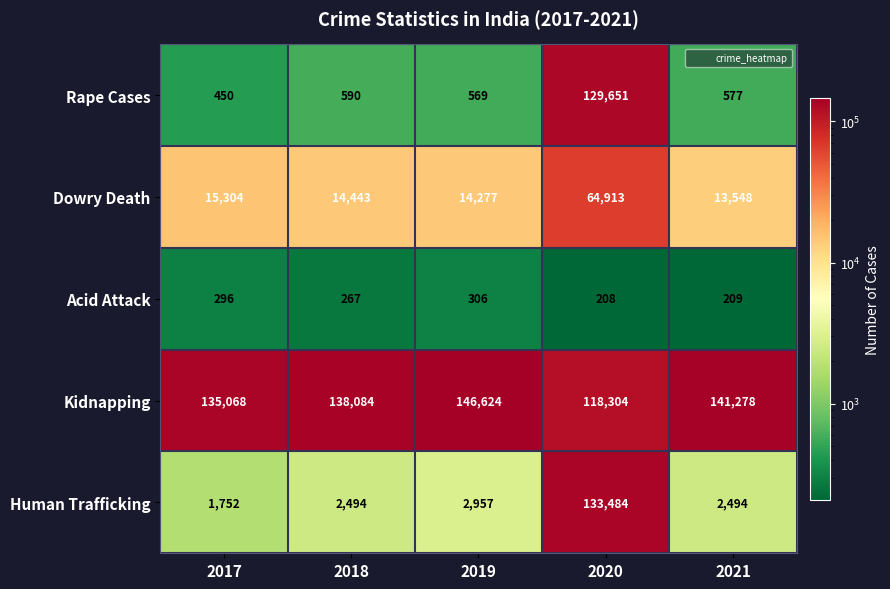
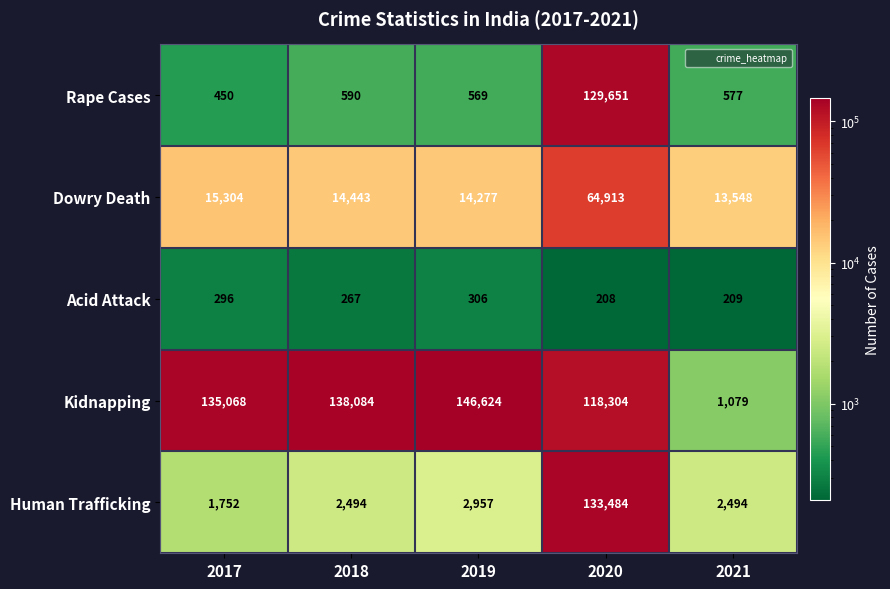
  {
    "Rape Cases": {
      "2017": "450",
      "2018": "590",
      "2019": "569",
      "2020": "129,651",
      "2021": "577"
    },
    "Dowry Death": {
      "2017": "15,304",
      "2018": "14,443",
      "2019": "14,277",
      "2020": "64,913",
      "2021": "13,548"
    },
    "Acid Attack": {
      "2017": "296",
      "2018": "267",
      "2019": "306",
      "2020": "208",
      "2021": "209"
    },
    "Kidnapping": {
      "2017": "135,068",
      "2018": "138,084",
      "2019": "146,624",
      "2020": "118,304",
-     "2021": "141,278"
+     "2021": "1,079"
    },
    "Human Trafficking": {
      "2017": "1,752",
      "2018": "2,494",
      "2019": "2,957",
      "2020": "133,484",
      "2021": "2,494"
    }
  }
